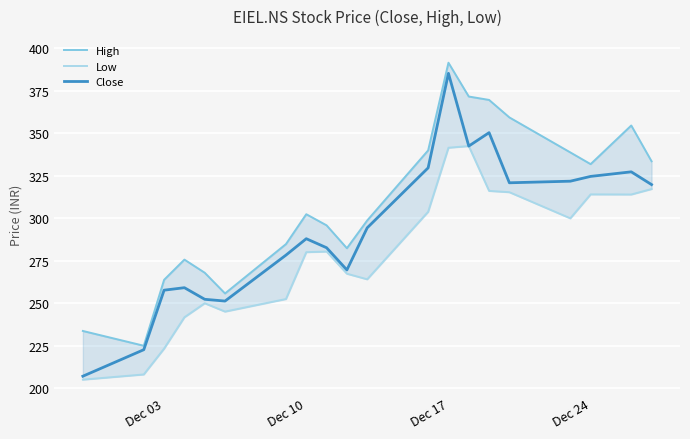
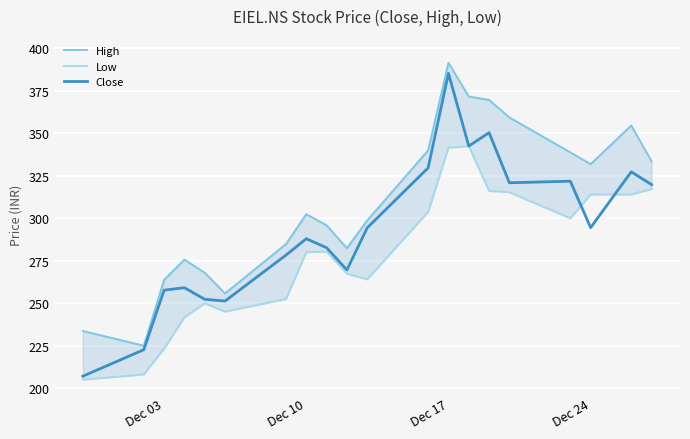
  {
    "Close": {
      "Dec 03": 258,
      "Dec 10": 288,
      "Dec 17": 385,
-     "Dec 24": 325
+     "Dec 24": 295
    }
  }
